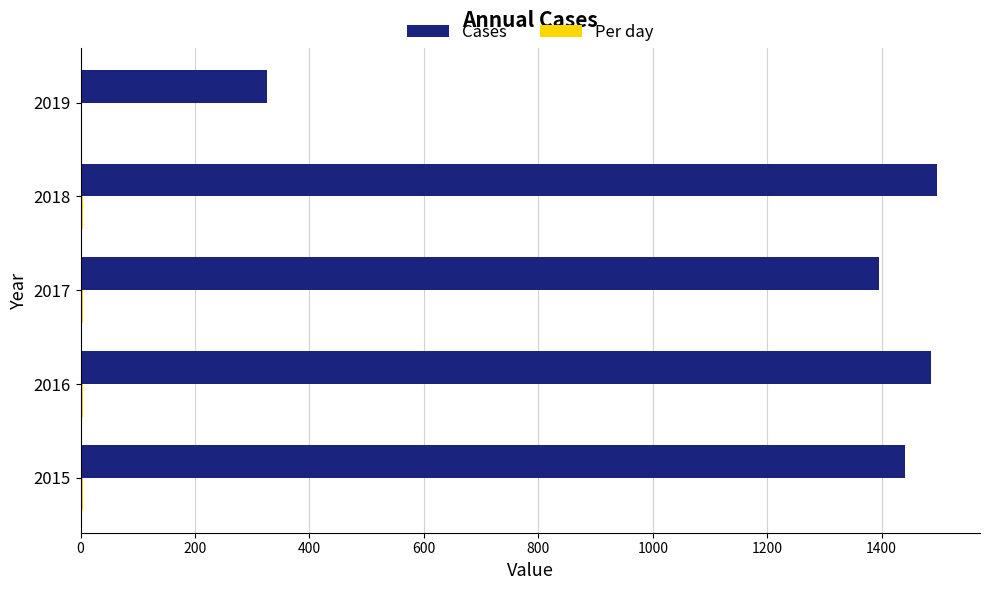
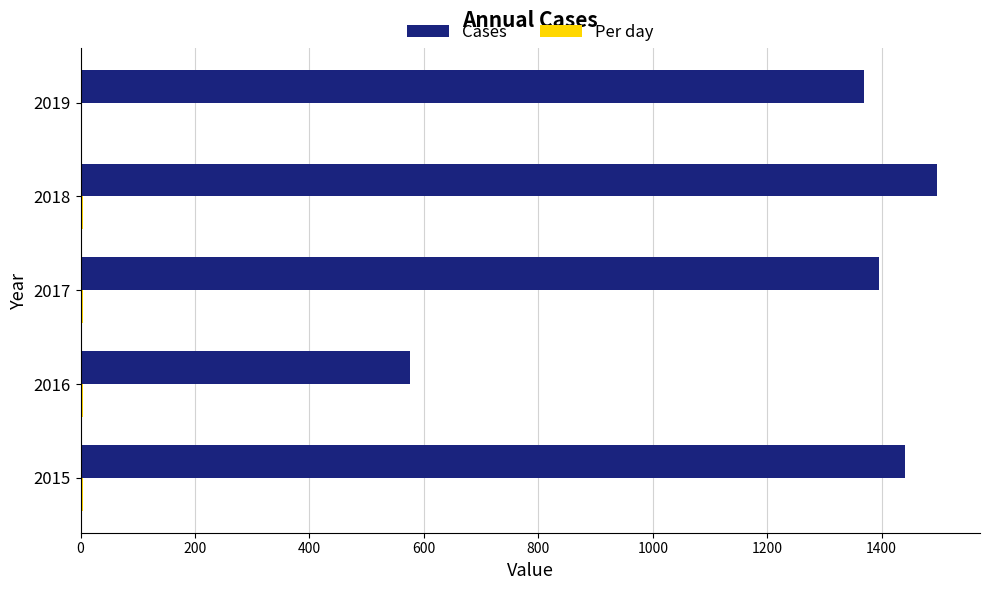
  {
    "Cases": {
-     "2019": 330,
+     "2019": 1370,
      "2018": 1500,
      "2017": 1400,
-     "2016": 1490,
+     "2016": 580,
      "2015": 1440
    }
  }
